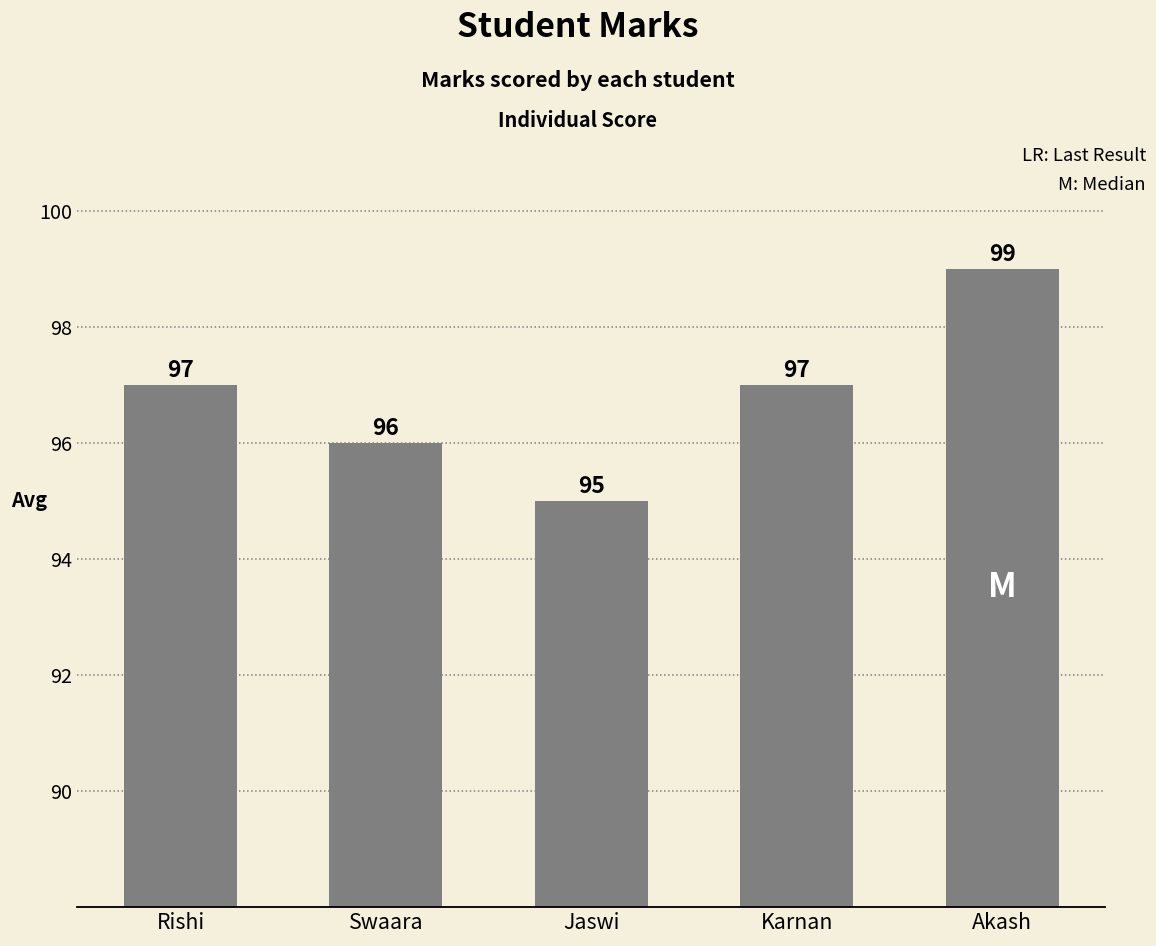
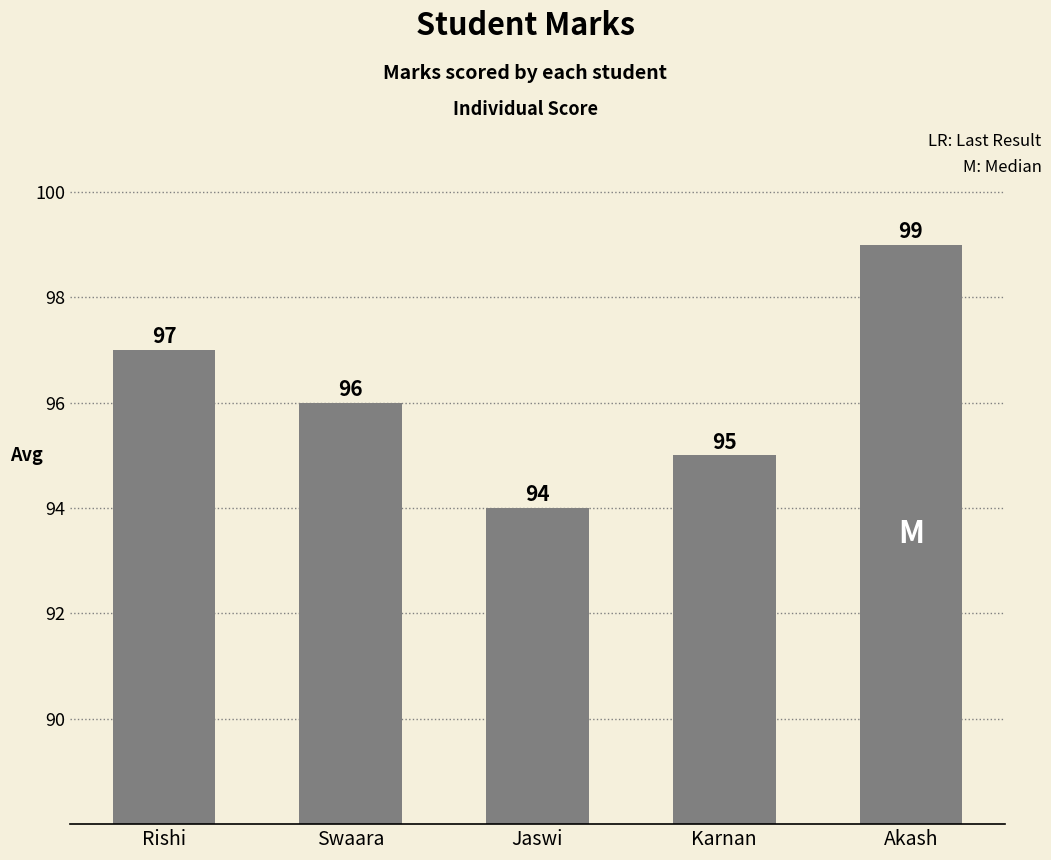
  {
    "Rishi": 97,
    "Swaara": 96,
-   "Jaswi": 95,
-   "Karnan": 97,
+   "Jaswi": 94,
+   "Karnan": 95,
    "Akash": 99
  }
